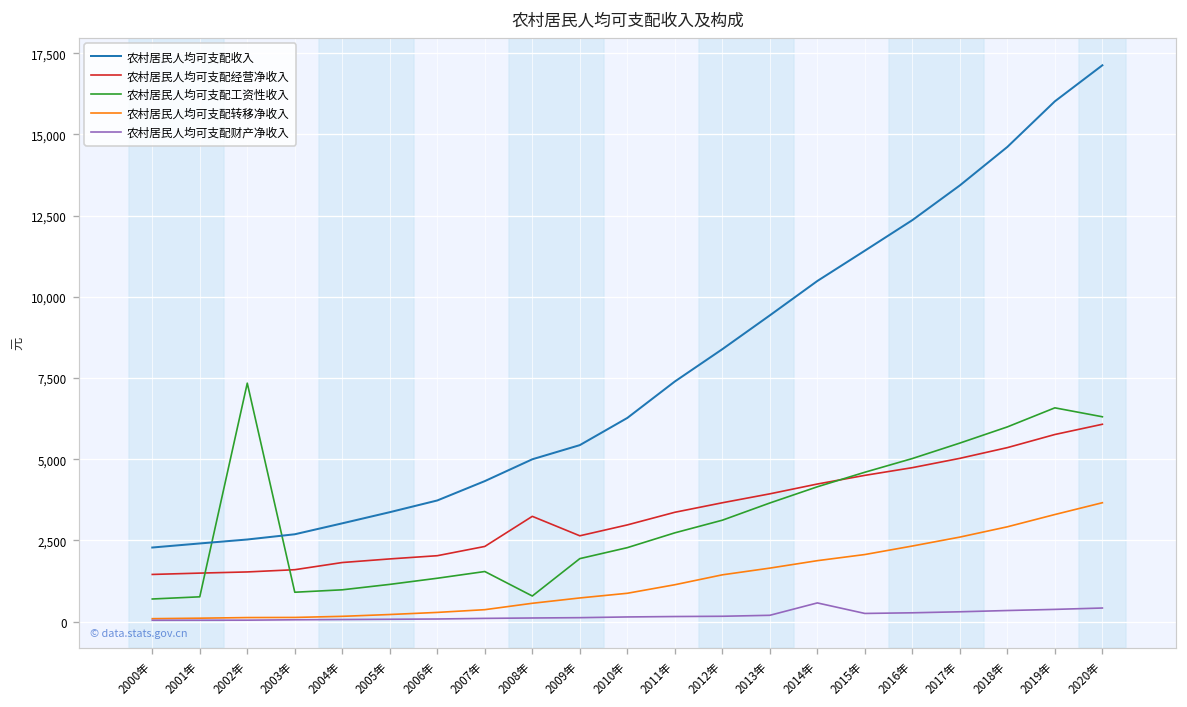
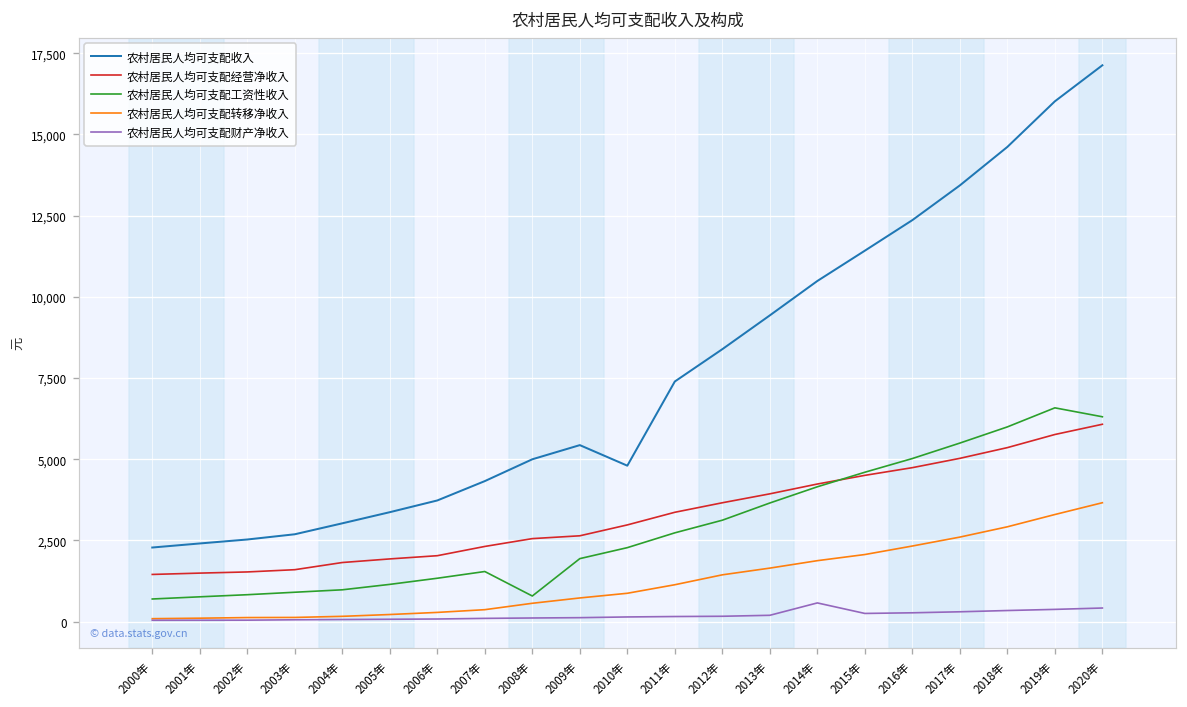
  {
    "农村居民人均可支配收入": {
      "2000年": "2,300",
      "2001年": "2,400",
      "2002年": "2,500",
      "2003年": "2,700",
      "2004年": "3,000",
      "2005年": "3,400",
      "2006年": "3,700",
      "2007年": "4,300",
      "2008年": "5,000",
      "2009年": "5,400",
-     "2010年": "6,300",
+     "2010年": "4,800",
      "2011年": "7,400",
      "2012年": "8,400",
      "2013年": "9,400",
      "2014年": "10,500",
      "2015年": "11,400",
      "2016年": "12,400",
      "2017年": "13,400",
      "2018年": "14,600",
      "2019年": "16,000",
      "2020年": "17,100"
    },
    "农村居民人均可支配经营净收入": {
      "2000年": "1,500",
      "2001年": "1,500",
      "2002年": "1,500",
      "2003年": "1,600",
      "2004年": "1,800",
      "2005年": "1,900",
      "2006年": "2,000",
      "2007年": "2,300",
-     "2008年": "3,200",
+     "2008年": "2,600",
      "2009年": "2,600",
      "2010年": "3,000",
      "2011年": "3,400",
      "2012年": "3,700",
      "2013年": "3,900",
      "2015年": "4,500",
      "2016年": "4,700",
      "2017年": "5,000",
      "2018年": "5,400",
      "2019年": "5,800",
      "2020年": "6,100"
    },
    "农村居民人均可支配工资性收入": {
      "2000年": "700",
      "2001年": "800",
-     "2002年": "7,300",
+     "2002年": "800",
      "2003年": "900",
      "2004年": "1,000",
      "2005年": "1,100",
      "2006年": "1,300",
      "2007年": "1,500",
      "2008年": "800",
      "2009年": "1,900",
      "2010年": "2,300",
      "2011年": "2,700",
      "2012年": "3,100",
      "2013年": "3,700",
      "2015年": "4,600",
      "2016年": "5,000",
      "2017年": "5,500",
      "2018年": "6,000",
      "2019年": "6,600",
      "2020年": "6,300"
    },
    "农村居民人均可支配转移净收入": {
      "2004年": "200",
      "2005年": "200",
      "2006年": "300",
      "2007年": "400",
      "2008年": "600",
      "2009年": "700",
      "2010年": "900",
      "2011年": "1,100",
      "2012年": "1,400",
      "2013年": "1,600",
      "2014年": "1,900",
      "2015年": "2,100",
      "2016年": "2,300",
      "2017年": "2,600",
      "2018年": "2,900",
      "2019年": "3,300",
      "2020年": "3,700"
    },
    "农村居民人均可支配财产净收入": {
      "2004年": "100",
      "2005年": "100",
      "2006年": "100",
      "2007年": "100",
      "2008年": "100",
      "2009年": "100",
      "2010年": "100",
      "2011年": "200",
      "2012年": "200",
      "2013年": "200",
      "2014年": "600",
      "2015年": "300",
      "2016年": "300",
      "2017年": "300",
      "2018年": "300",
      "2019年": "400",
      "2020年": "400"
    }
  }
